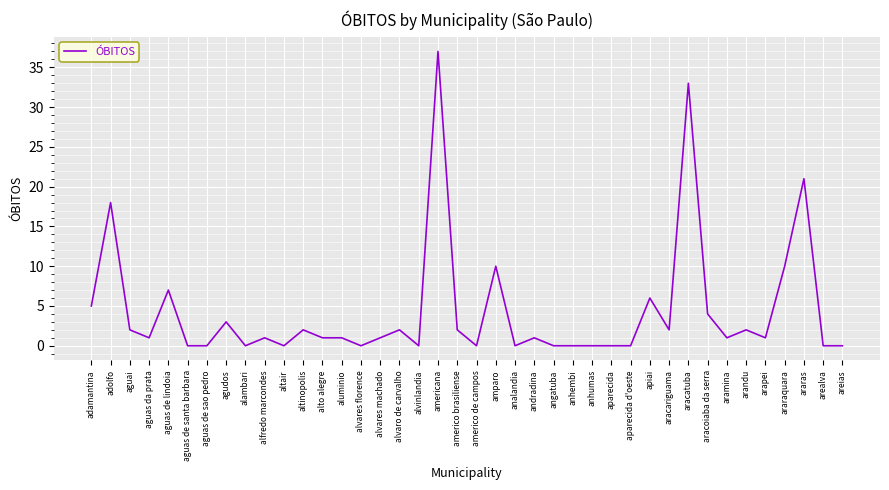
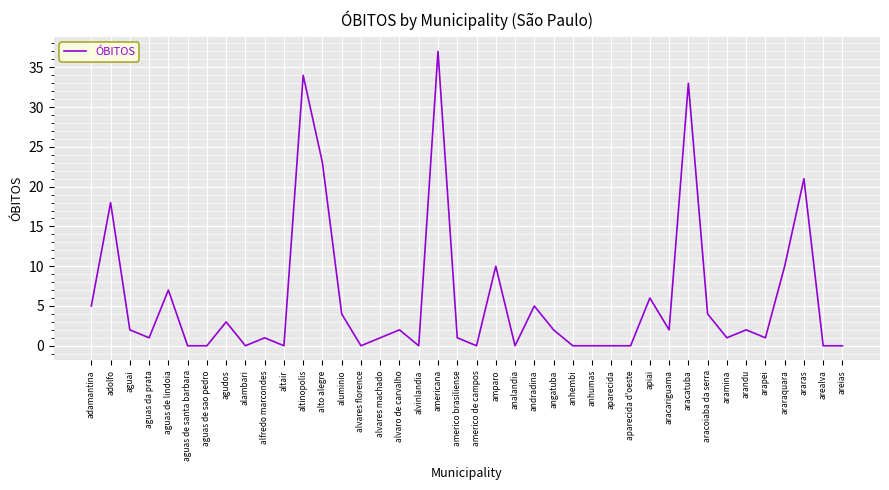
  {
    "adamantina": 5,
    "adolfo": 18,
    "aguai": 2,
    "aguas da prata": 1,
    "aguas de lindoia": 7,
    "aguas de santa barbara": 0,
    "aguas de sao pedro": 0,
    "agudos": 3,
    "alambari": 0,
    "alfredo marcondes": 1,
    "altair": 0,
-   "altinopolis": 2,
-   "alto alegre": 1,
-   "aluminio": 1,
+   "altinopolis": 34,
+   "alto alegre": 23,
+   "aluminio": 4,
    "alvares florence": 0,
    "alvares machado": 1,
    "alvaro de carvalho": 2,
    "alvinlandia": 0,
    "americana": 37,
-   "americo brasiliense": 2,
+   "americo brasiliense": 1,
    "americo de campos": 0,
    "amparo": 10,
    "analandia": 0,
-   "andradina": 1,
-   "angatuba": 0,
+   "andradina": 5,
+   "angatuba": 2,
    "anhembi": 0,
    "anhumas": 0,
    "aparecida": 0,
    "aparecida d'oeste": 0,
    "apiai": 6,
    "aracariguama": 2,
    "aracatuba": 33,
    "aracoiaba da serra": 4,
    "aramina": 1,
    "arandu": 2,
    "arapei": 1,
    "araraquara": 10,
    "araras": 21,
    "arealva": 0,
    "areias": 0
  }
